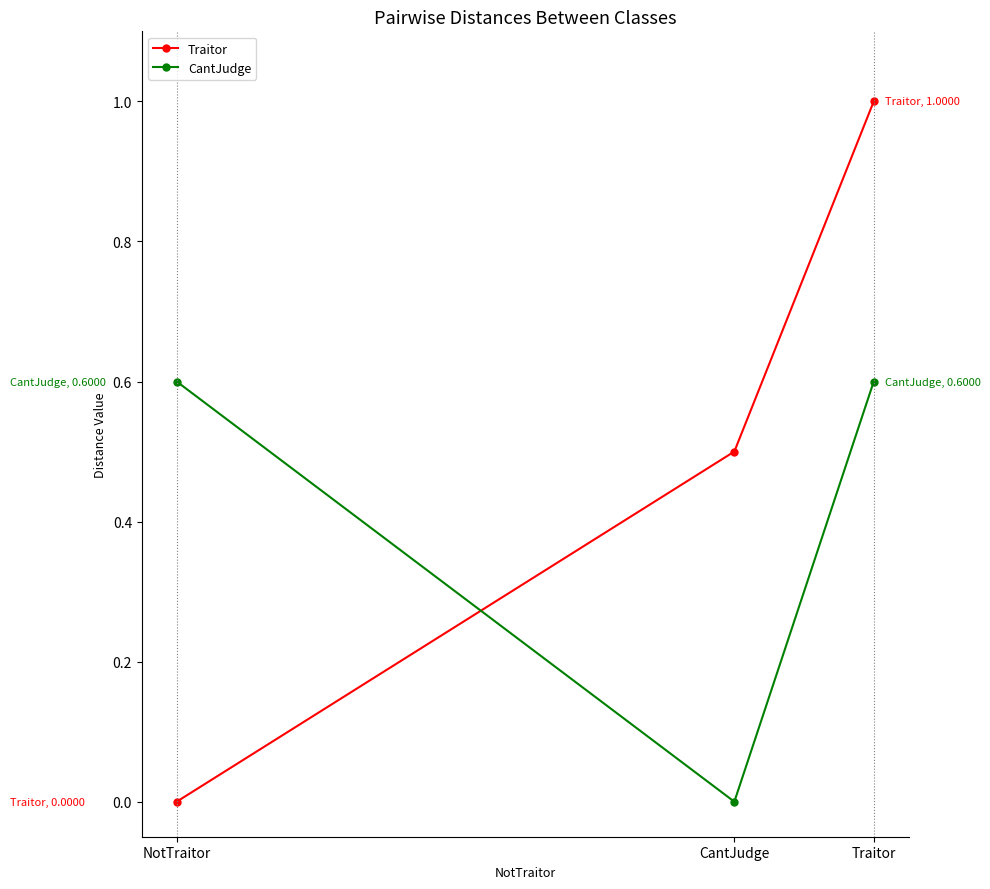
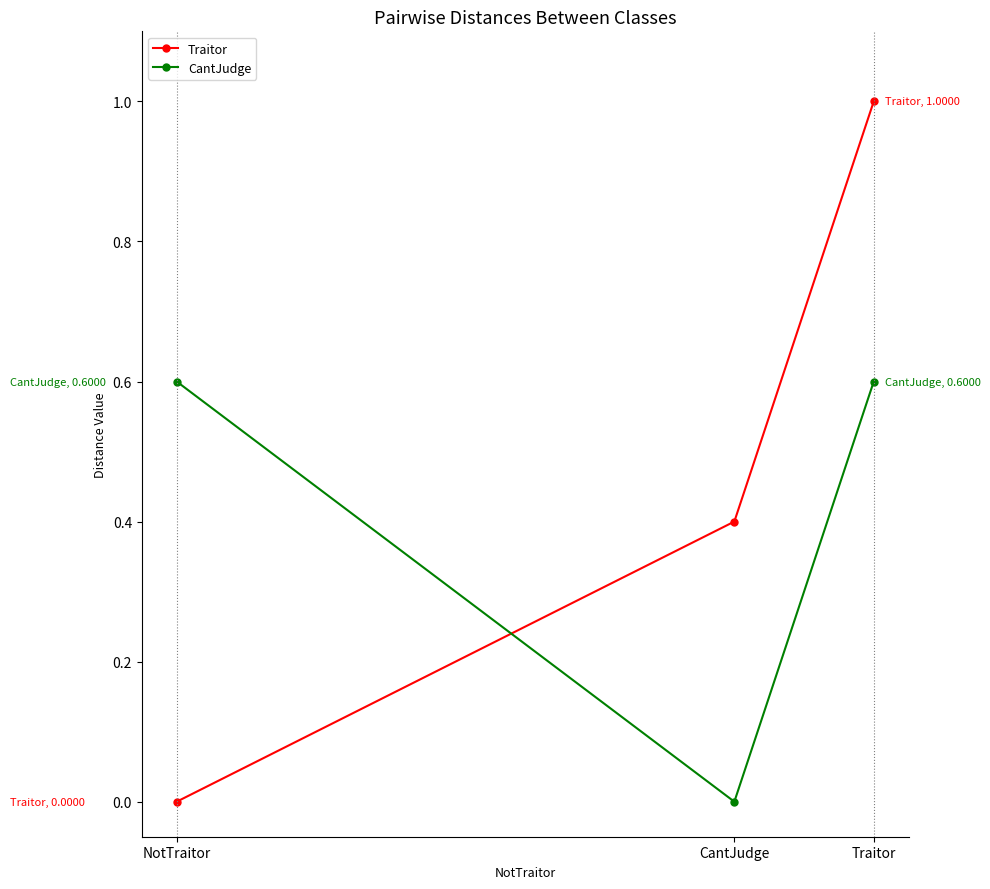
  {
    "Traitor": {
      "NotTraitor": 0.0,
-     "CantJudge": 0.5
+     "CantJudge": 0.4
    },
    "CantJudge": {
      "Traitor": 0.6000
    }
  }
